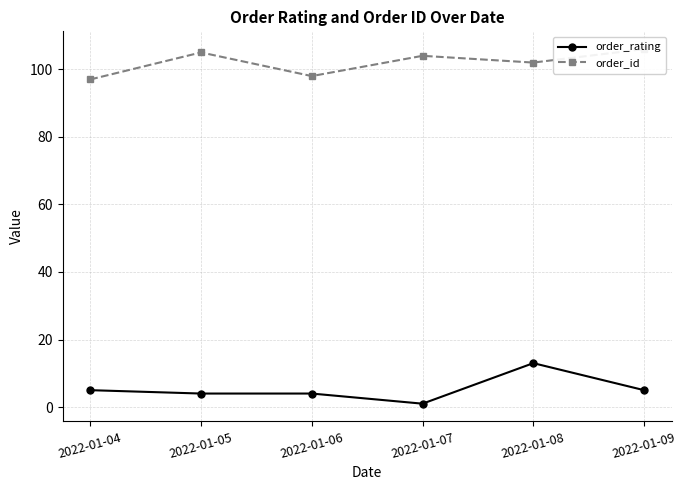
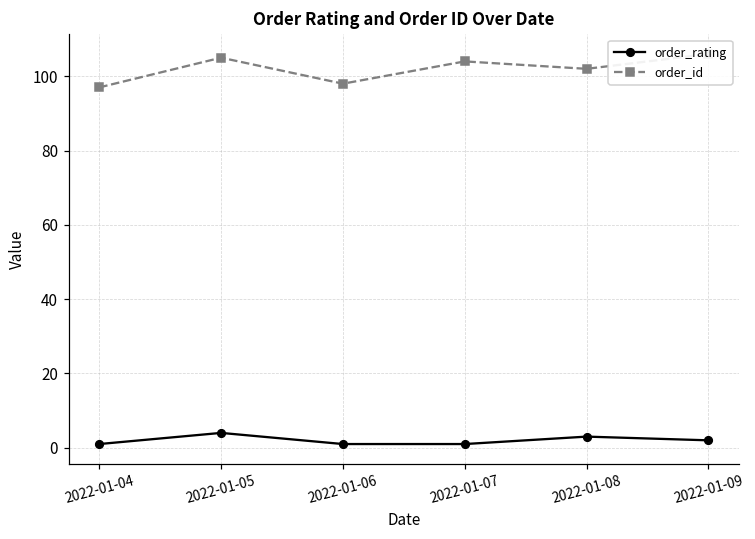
  {
    "order_rating": {
-     "2022-01-04": 5,
+     "2022-01-04": 1,
      "2022-01-05": 4,
-     "2022-01-06": 4,
+     "2022-01-06": 1,
      "2022-01-07": 1,
-     "2022-01-08": 13,
-     "2022-01-09": 5
+     "2022-01-08": 3,
+     "2022-01-09": 2
    },
    "order_id": {
      "2022-01-04": 97,
      "2022-01-05": 105,
      "2022-01-06": 98,
      "2022-01-07": 104,
      "2022-01-08": 102
    }
  }
